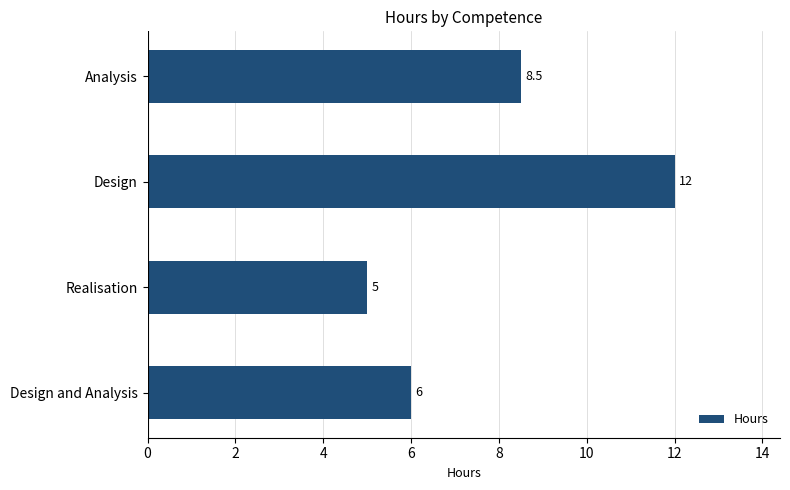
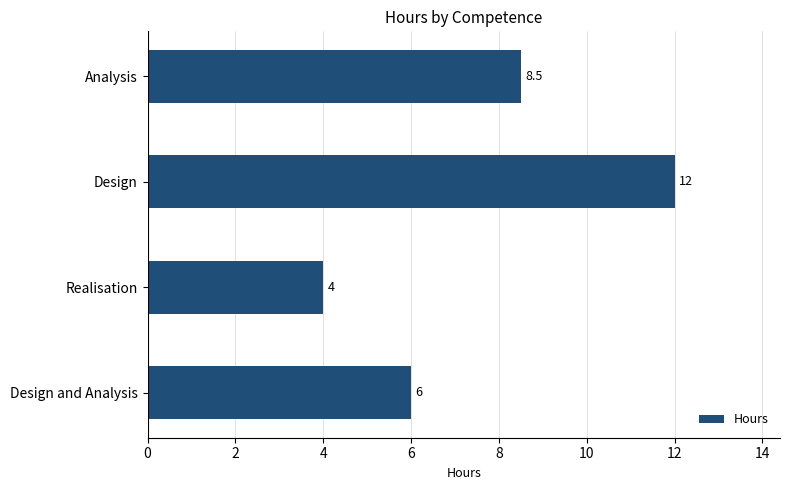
  {
    "Analysis": 8.5,
    "Design": 12,
-   "Realisation": 5,
+   "Realisation": 4,
    "Design and Analysis": 6
  }
